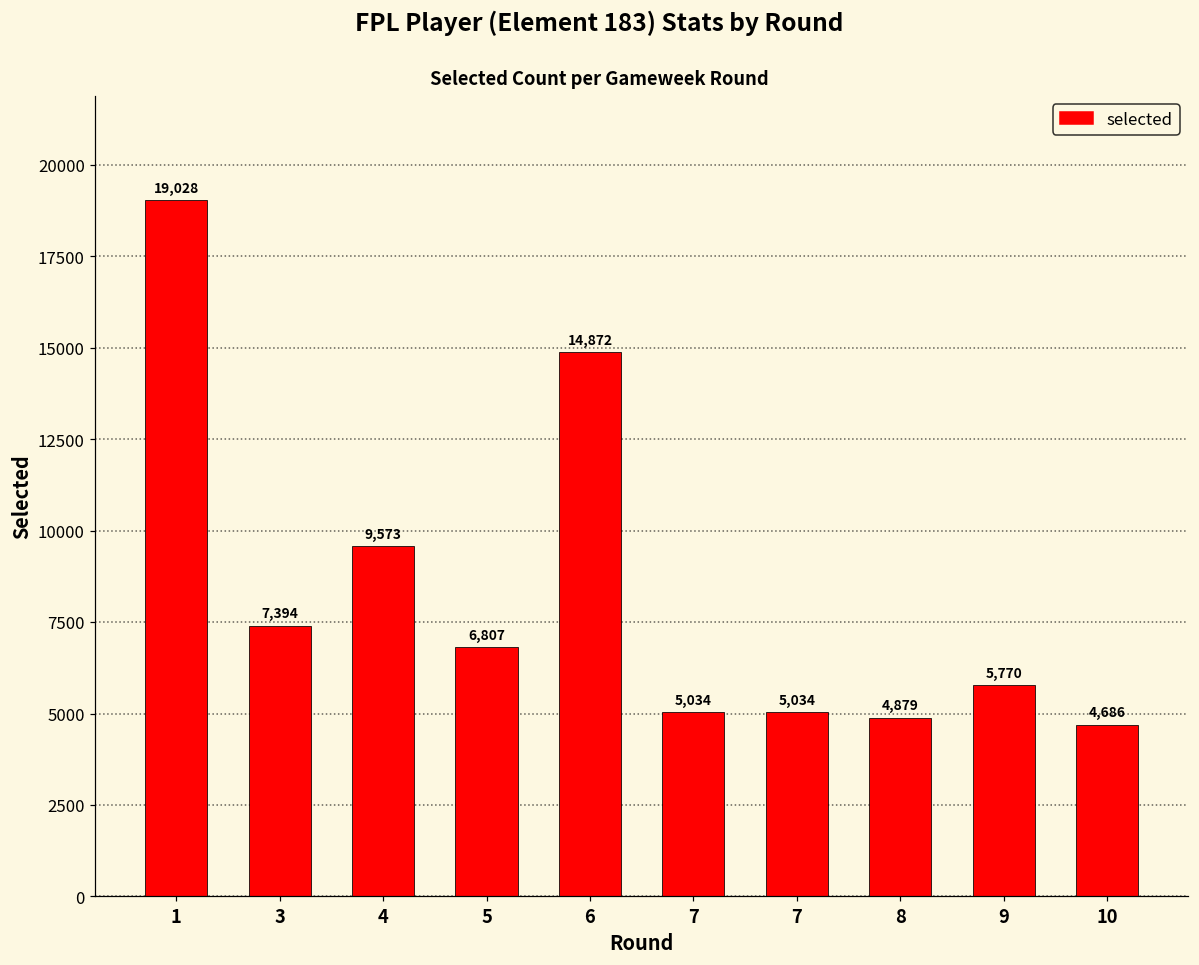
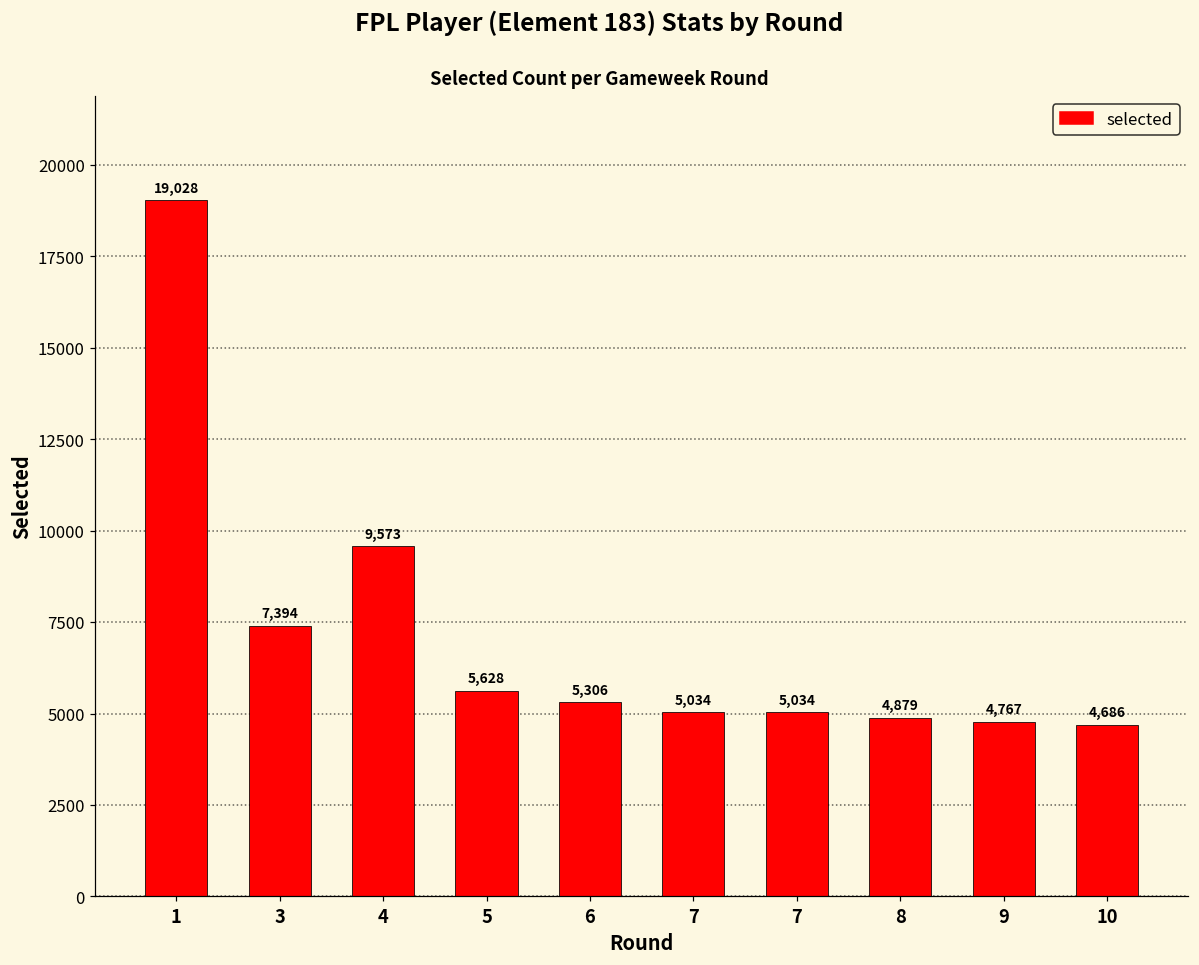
  {
    "1": "19,028",
    "3": "7,394",
    "4": "9,573",
-   "5": "6,807",
-   "6": "14,872",
+   "5": "5,628",
+   "6": "5,306",
    "8": "4,879",
-   "9": "5,770",
+   "9": "4,767",
    "10": "4,686"
  }
